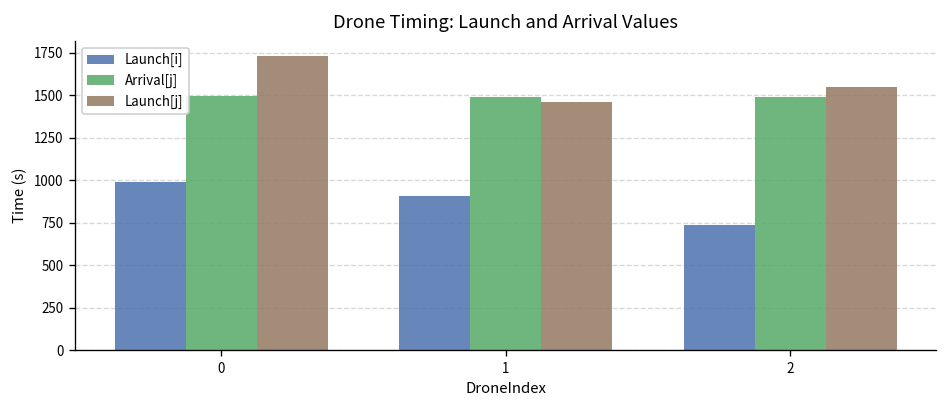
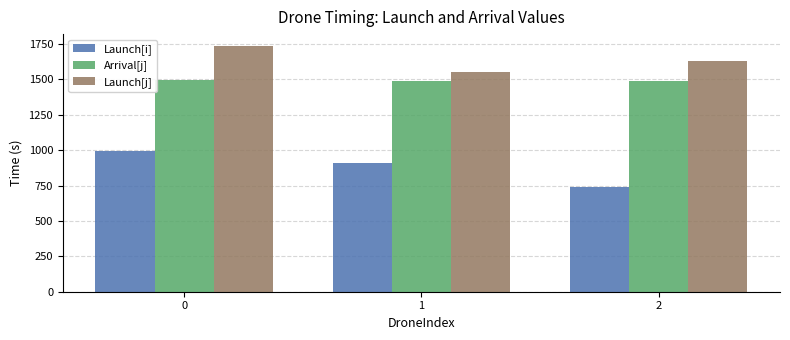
  {
    "Launch[i]": {
      "0": 990,
      "1": 910,
      "2": 740
    },
    "Arrival[j]": {
      "0": 1490,
      "1": 1490,
      "2": 1490
    },
    "Launch[j]": {
      "0": 1730,
-     "1": 1460,
-     "2": 1550
+     "1": 1550,
+     "2": 1630
    }
  }
